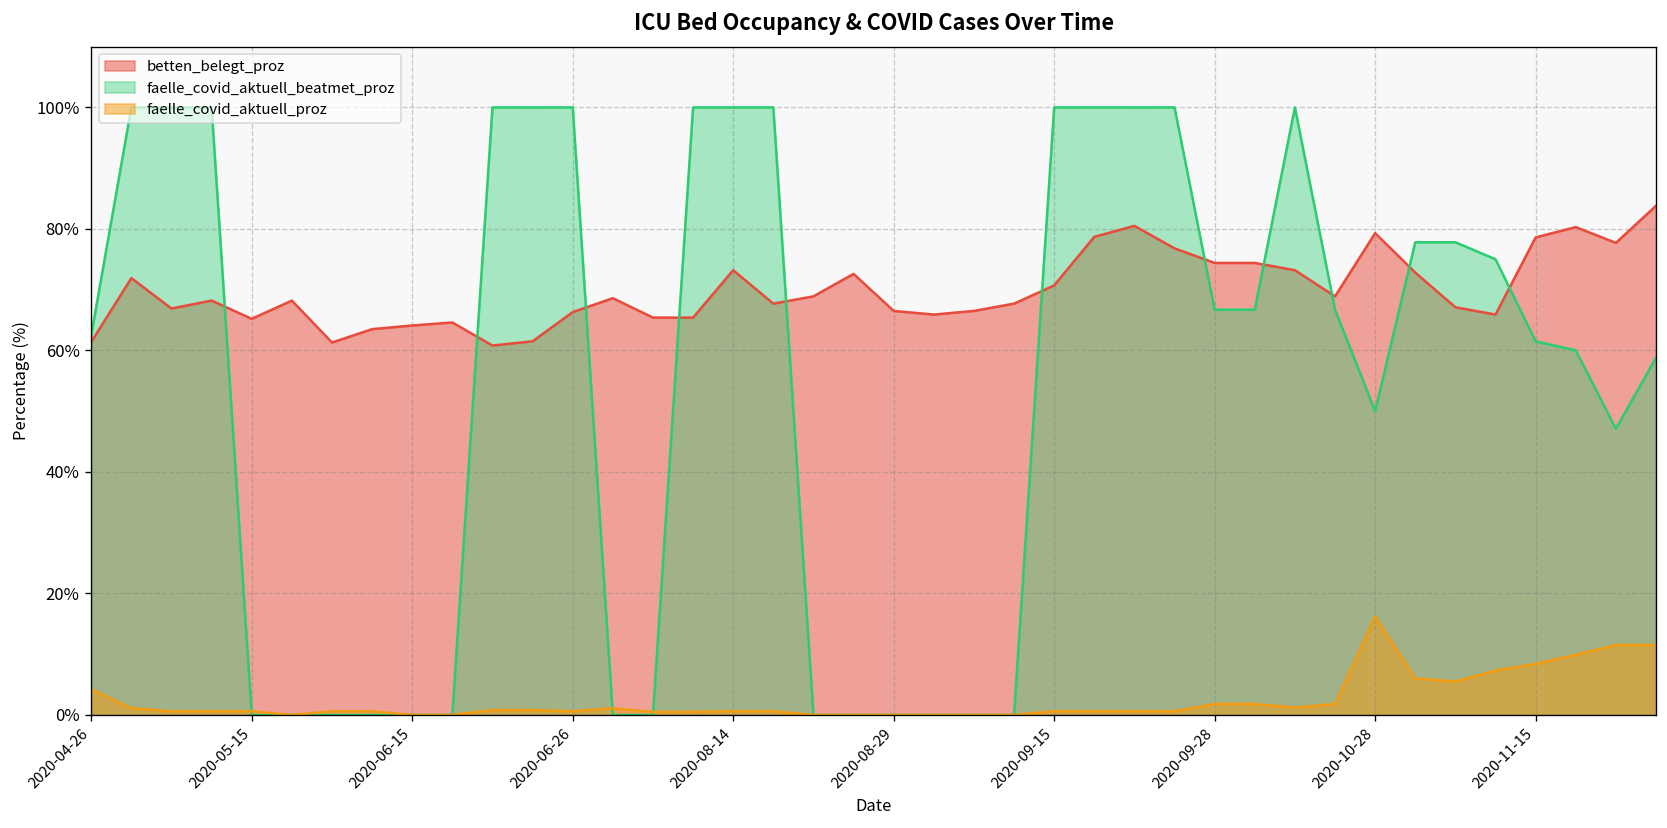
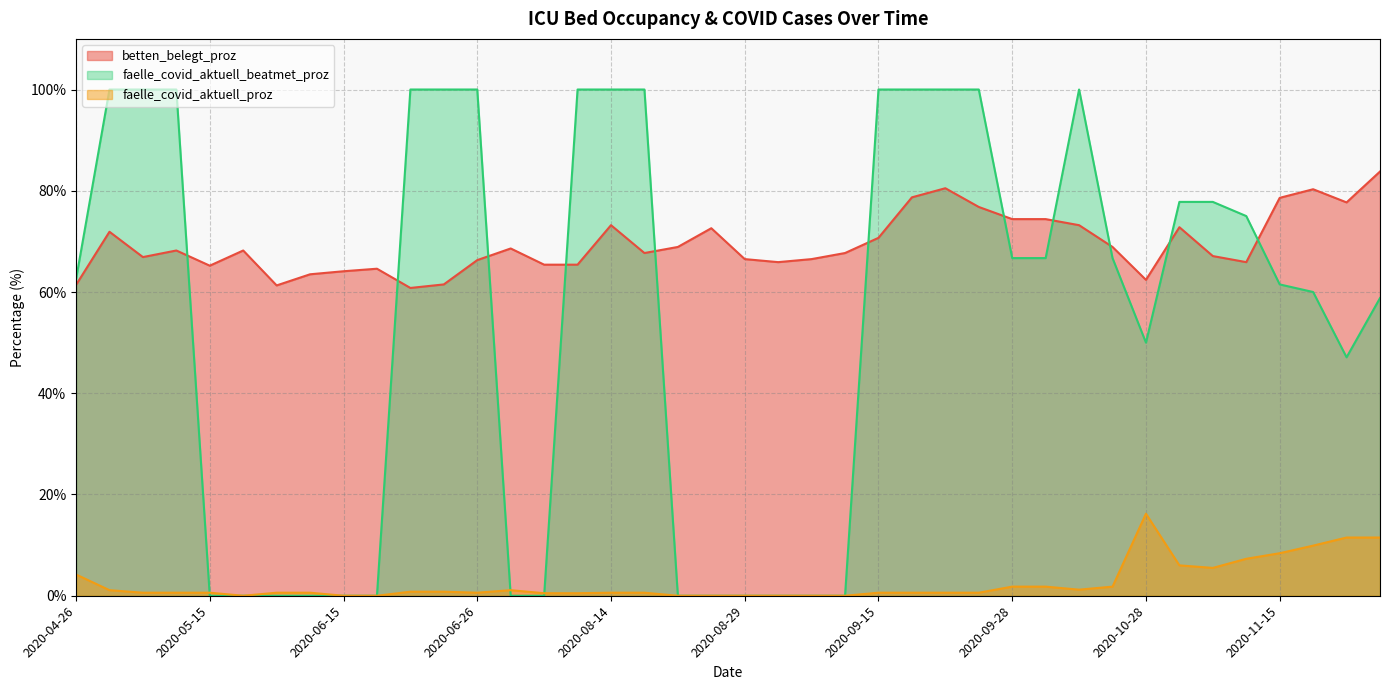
  {
    "betten_belegt_proz": {
-     "2020-10-28": "79%"
+     "2020-10-28": "62%"
    },
    "faelle_covid_aktuell_beatmet_proz": {
      "2020-10-28": "50%"
    },
    "faelle_covid_aktuell_proz": {
      "2020-10-28": "16%"
    }
  }
